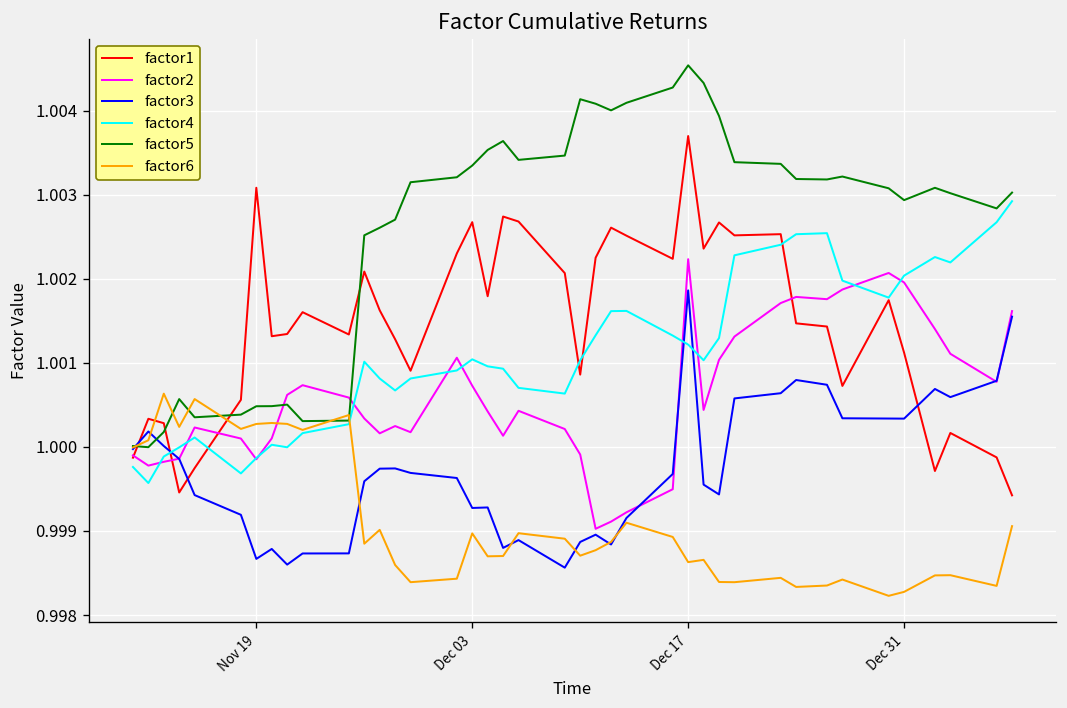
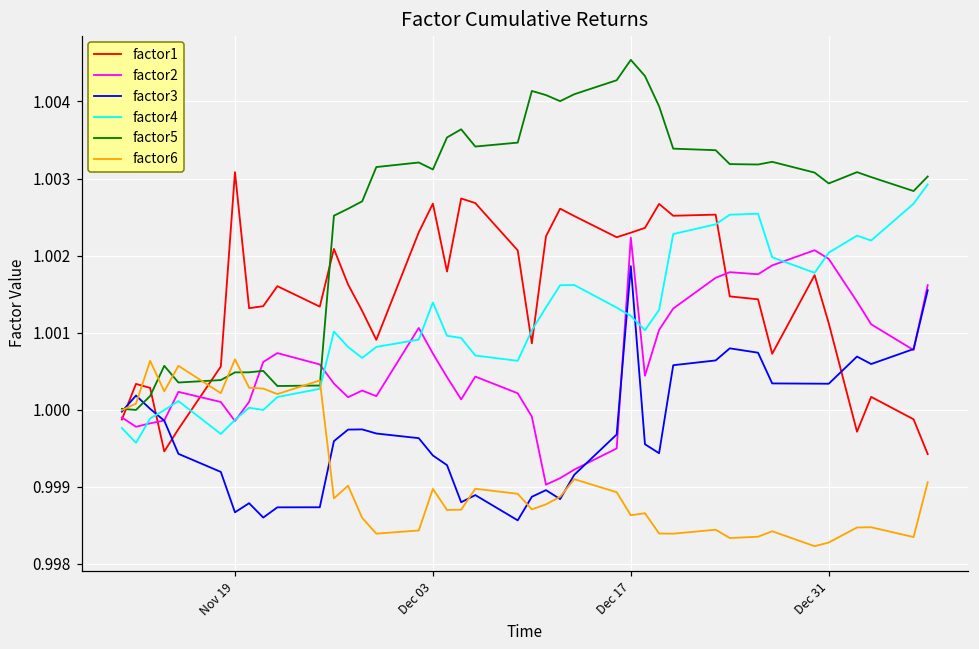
  {
    "factor1": {
      "Nov 19": 1.0031,
      "Dec 03": 1.0027,
-     "Dec 17": 1.0037,
+     "Dec 17": 1.0023,
      "Dec 31": 1.0011
    },
    "factor2": {
      "Dec 03": 1.0007,
      "Dec 17": 1.0022,
      "Dec 31": 1.0020
    },
    "factor3": {
      "Nov 19": 0.9987,
-     "Dec 03": 0.9993,
+     "Dec 03": 0.9994,
      "Dec 17": 1.0019,
      "Dec 31": 1.0003
    },
    "factor4": {
-     "Dec 03": 1.0010,
+     "Dec 03": 1.0014,
      "Dec 17": 1.0012,
      "Dec 31": 1.0020
    },
    "factor5": {
      "Nov 19": 1.0005,
-     "Dec 03": 1.0033,
+     "Dec 03": 1.0031,
      "Dec 17": 1.0045,
      "Dec 31": 1.0029
    },
    "factor6": {
-     "Nov 19": 1.0003,
+     "Nov 19": 1.0007,
      "Dec 03": 0.9990,
      "Dec 17": 0.9986,
      "Dec 31": 0.9983
    }
  }
